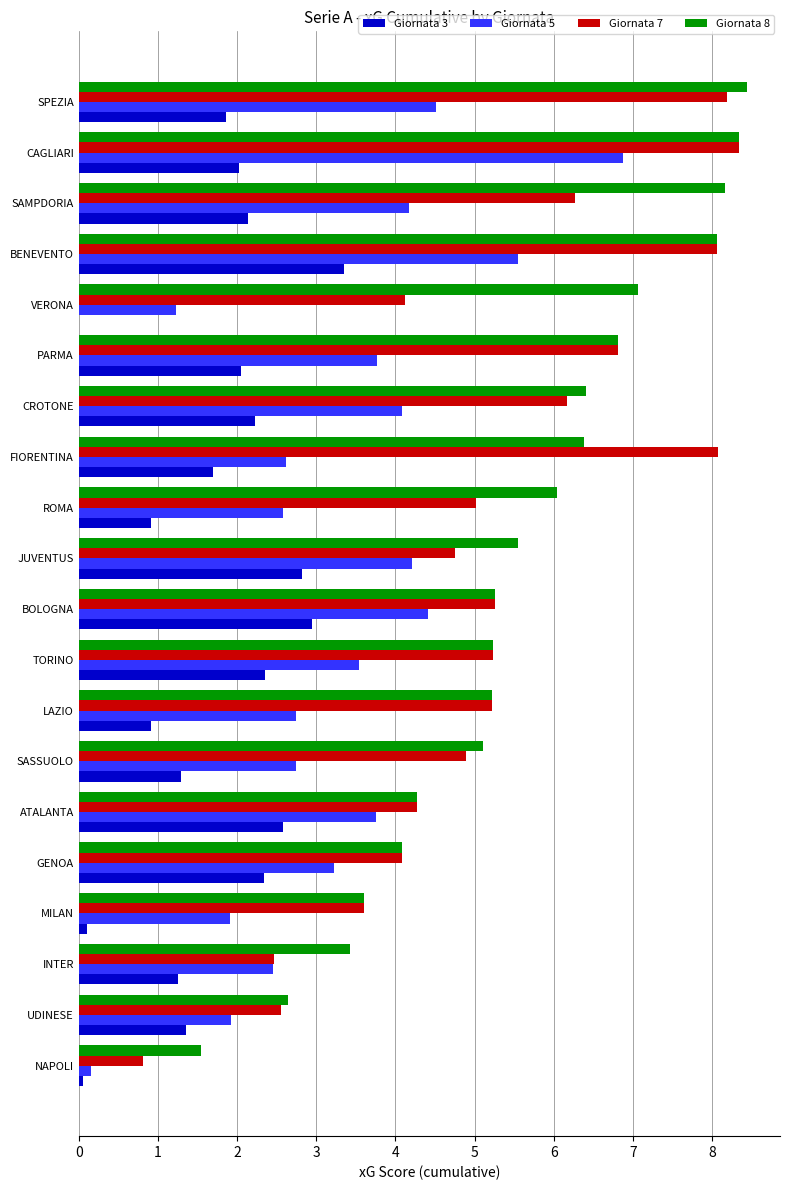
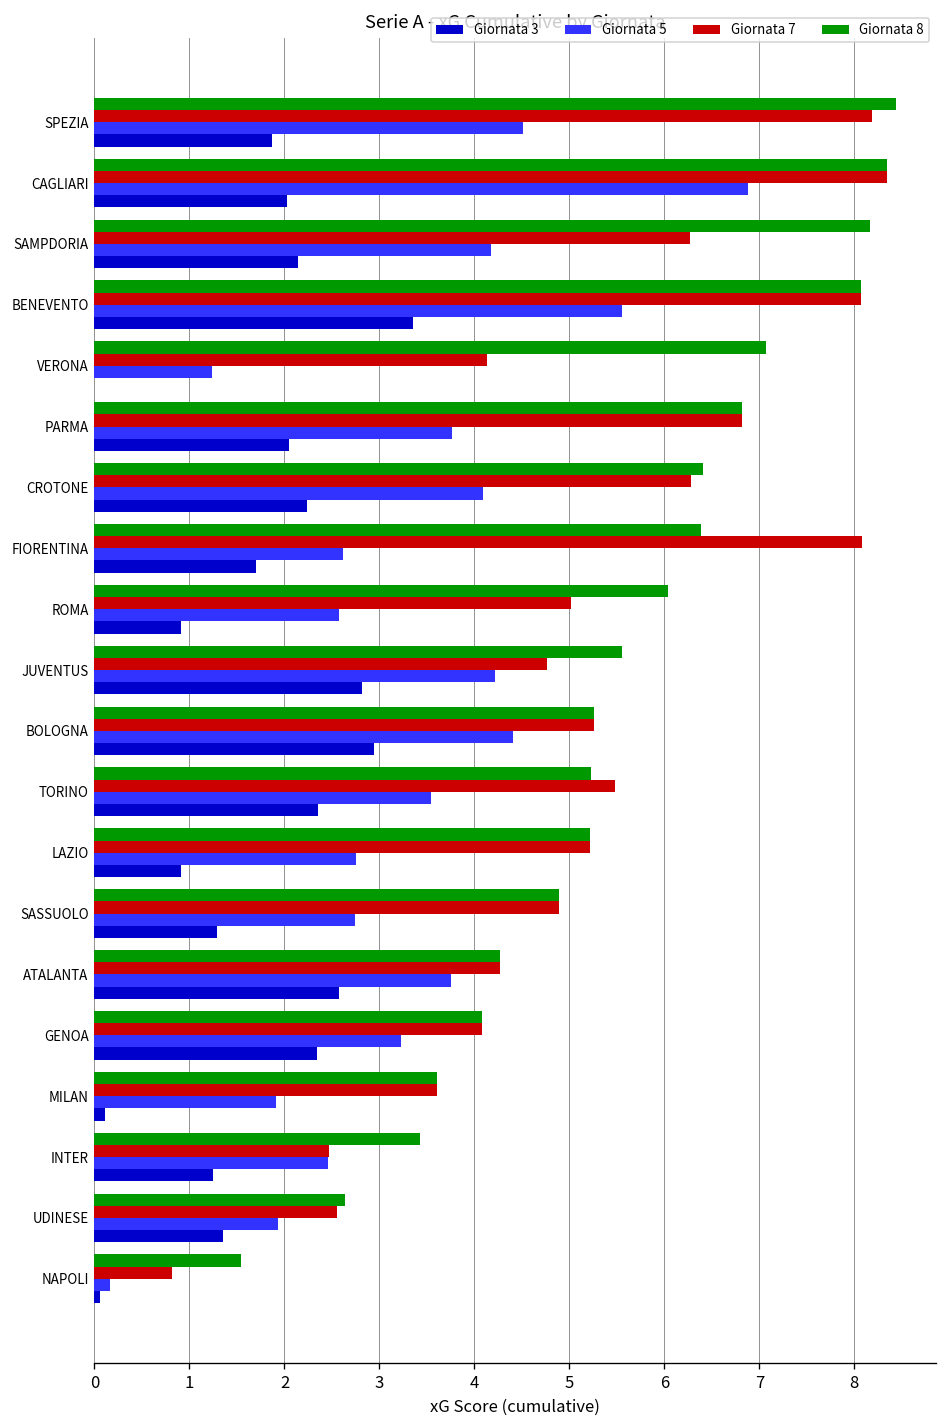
  {
    "Giornata 3": {
      "SPEZIA": 1.9,
      "CAGLIARI": 2.0,
      "SAMPDORIA": 2.1,
      "BENEVENTO": 3.4,
      "VERONA": 0.0,
      "PARMA": 2.0,
      "CROTONE": 2.2,
      "FIORENTINA": 1.7,
      "ROMA": 0.9,
      "JUVENTUS": 2.8,
      "BOLOGNA": 2.9,
      "TORINO": 2.4,
      "LAZIO": 0.9,
      "SASSUOLO": 1.3,
      "ATALANTA": 2.6,
      "GENOA": 2.3,
      "MILAN": 0.1,
      "INTER": 1.3,
      "UDINESE": 1.4,
      "NAPOLI": 0.1
    },
    "Giornata 5": {
      "SPEZIA": 4.5,
      "CAGLIARI": 6.9,
      "SAMPDORIA": 4.2,
      "BENEVENTO": 5.5,
      "VERONA": 1.2,
      "PARMA": 3.8,
      "CROTONE": 4.1,
      "FIORENTINA": 2.6,
      "ROMA": 2.6,
      "JUVENTUS": 4.2,
      "BOLOGNA": 4.4,
      "TORINO": 3.5,
      "LAZIO": 2.7,
      "SASSUOLO": 2.7,
      "ATALANTA": 3.7,
      "GENOA": 3.2,
      "MILAN": 1.9,
      "INTER": 2.5,
      "UDINESE": 1.9,
      "NAPOLI": 0.2
    },
    "Giornata 7": {
      "SPEZIA": 8.2,
      "CAGLIARI": 8.3,
      "SAMPDORIA": 6.3,
      "BENEVENTO": 8.1,
      "VERONA": 4.1,
      "PARMA": 6.8,
-     "CROTONE": 6.2,
+     "CROTONE": 6.3,
      "FIORENTINA": 8.1,
      "ROMA": 5.0,
      "JUVENTUS": 4.8,
      "BOLOGNA": 5.3,
-     "TORINO": 5.2,
+     "TORINO": 5.5,
      "LAZIO": 5.2,
      "SASSUOLO": 4.9,
      "ATALANTA": 4.3,
      "GENOA": 4.1,
      "MILAN": 3.6,
      "INTER": 2.5,
      "UDINESE": 2.6,
      "NAPOLI": 0.8
    },
    "Giornata 8": {
      "SPEZIA": 8.4,
      "CAGLIARI": 8.3,
      "SAMPDORIA": 8.2,
      "BENEVENTO": 8.1,
      "VERONA": 7.1,
      "PARMA": 6.8,
      "CROTONE": 6.4,
      "FIORENTINA": 6.4,
      "ROMA": 6.0,
      "JUVENTUS": 5.6,
      "BOLOGNA": 5.3,
      "TORINO": 5.2,
      "LAZIO": 5.2,
-     "SASSUOLO": 5.1,
+     "SASSUOLO": 4.9,
      "ATALANTA": 4.3,
      "GENOA": 4.1,
      "MILAN": 3.6,
      "INTER": 3.4,
      "UDINESE": 2.6,
      "NAPOLI": 1.5
    }
  }
